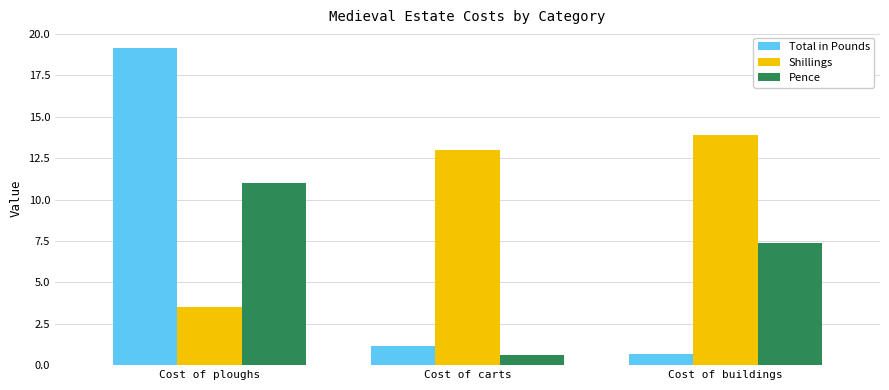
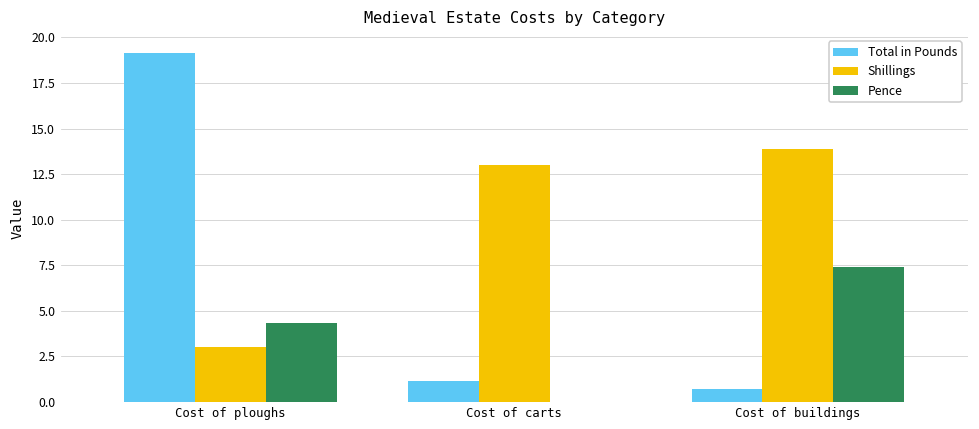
  {
    "Total in Pounds": {
      "Cost of ploughs": 19.2,
      "Cost of carts": 1.1,
      "Cost of buildings": 0.7
    },
    "Shillings": {
-     "Cost of ploughs": 3.5,
+     "Cost of ploughs": 3.0,
      "Cost of carts": 13.0,
      "Cost of buildings": 13.9
    },
    "Pence": {
-     "Cost of ploughs": 11.0,
-     "Cost of carts": 0.6,
+     "Cost of ploughs": 4.3,
+     "Cost of carts": 0.0,
      "Cost of buildings": 7.4
    }
  }
